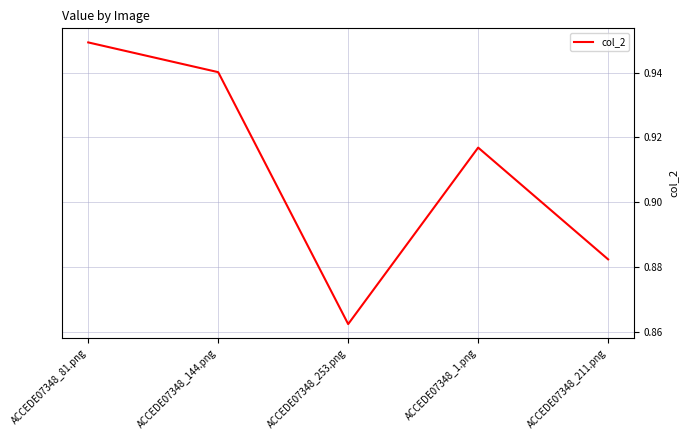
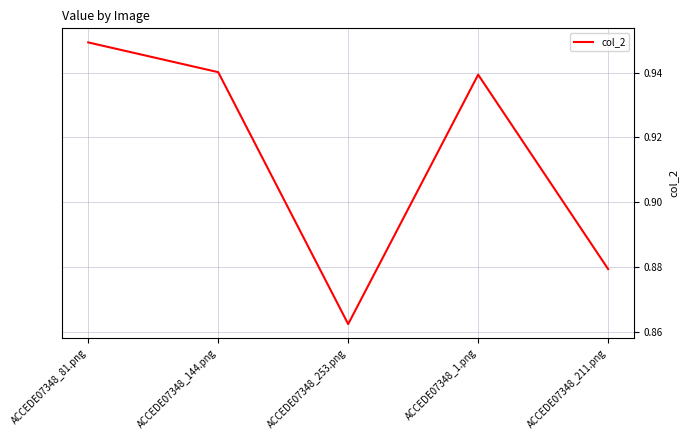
  {
    "ACCEDE07348_81.png": 0.949,
    "ACCEDE07348_144.png": 0.940,
    "ACCEDE07348_253.png": 0.862,
-   "ACCEDE07348_1.png": 0.917,
-   "ACCEDE07348_211.png": 0.882
+   "ACCEDE07348_1.png": 0.939,
+   "ACCEDE07348_211.png": 0.879
  }
